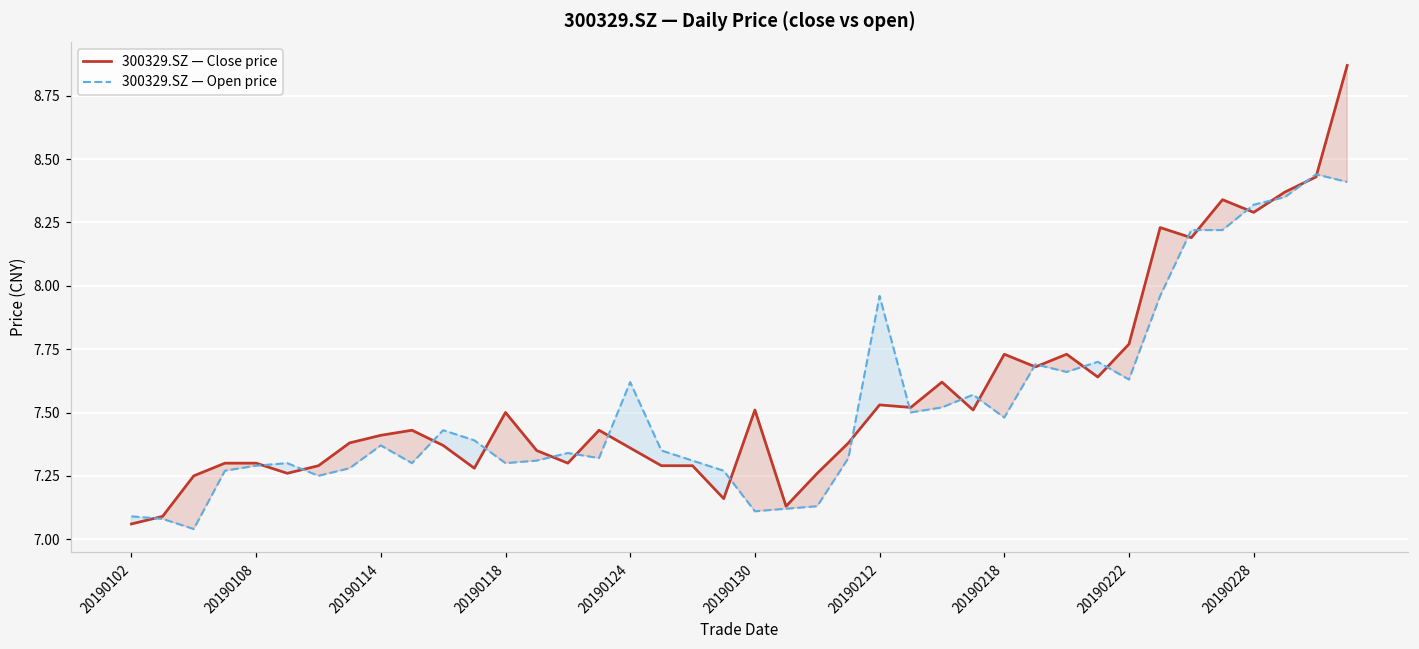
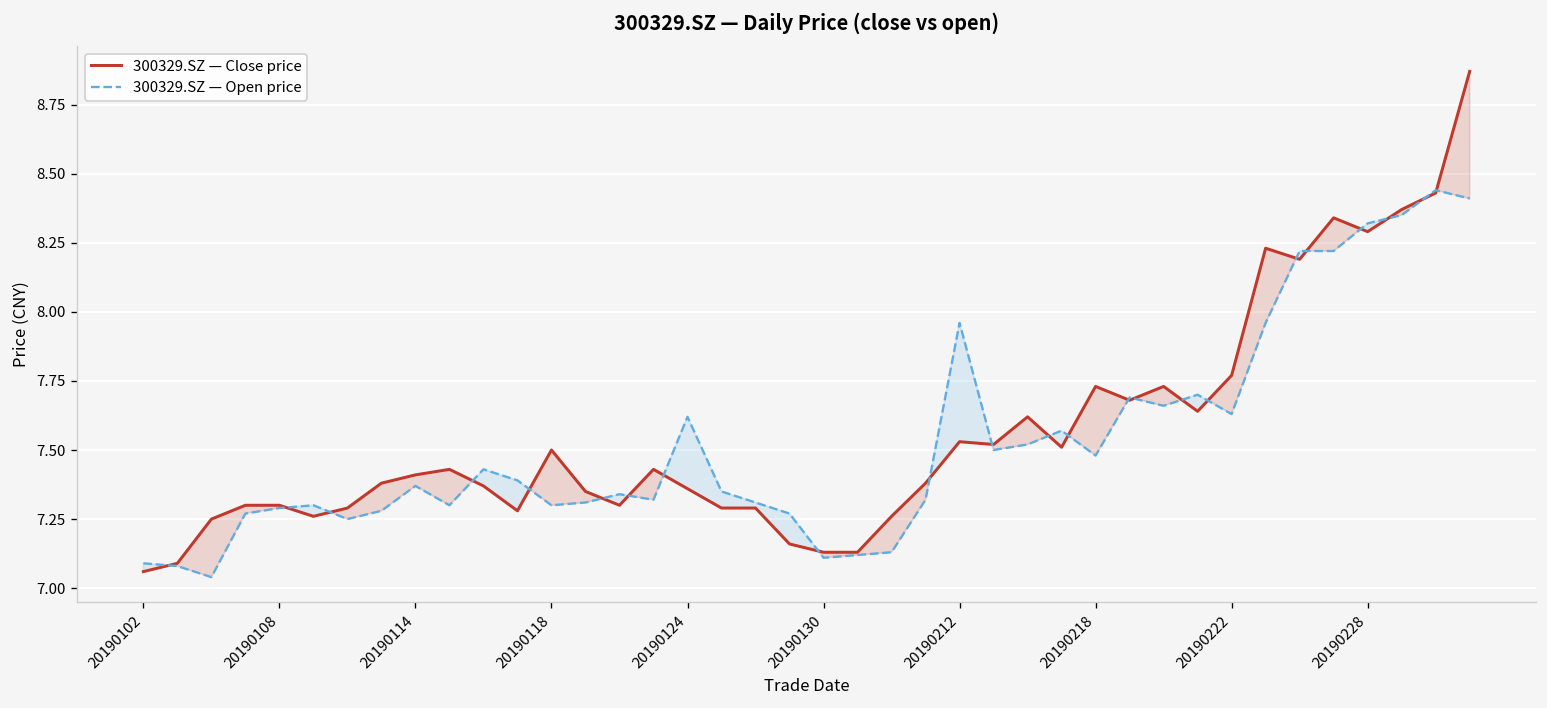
  {
    "300329.SZ — Close price": {
      "20190102": 7.06,
      "20190114": 7.41,
      "20190118": 7.50,
      "20190124": 7.36,
-     "20190130": 7.51,
+     "20190130": 7.13,
      "20190212": 7.53,
      "20190218": 7.73,
      "20190222": 7.77,
      "20190228": 8.29
    },
    "300329.SZ — Open price": {
      "20190102": 7.09,
      "20190114": 7.37,
      "20190118": 7.30,
      "20190124": 7.62,
      "20190130": 7.11,
      "20190212": 7.96,
      "20190218": 7.48,
      "20190222": 7.63,
      "20190228": 8.32
    }
  }
